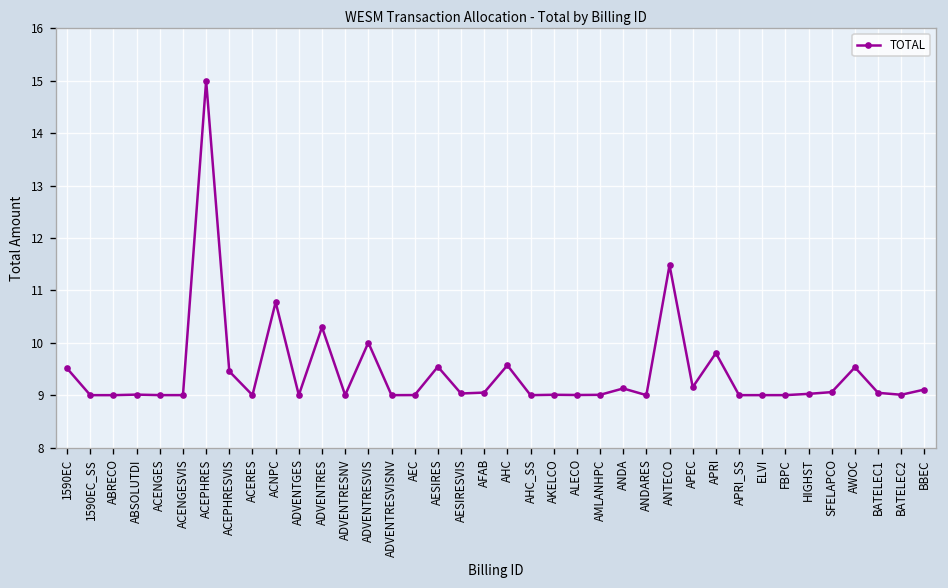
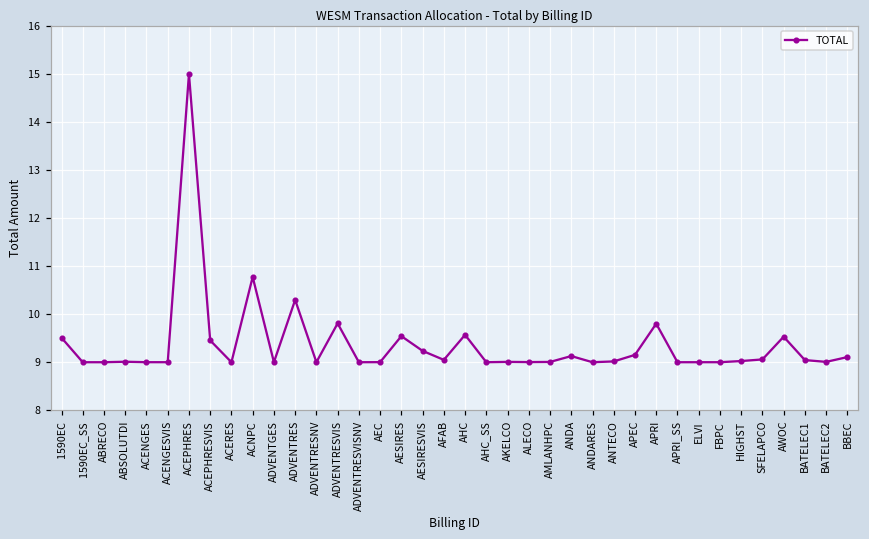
  {
    "1590EC": 9.5,
    "1590EC_SS": 9.0,
    "ABRECO": 9.0,
    "ABSOLUTDI": 9.0,
    "ACENGES": 9.0,
    "ACENGESVIS": 9.0,
    "ACEPHRES": 15.0,
    "ACEPHRESVIS": 9.5,
    "ACERES": 9.0,
    "ACNPC": 10.8,
    "ADVENTGES": 9.0,
    "ADVENTRES": 10.3,
    "ADVENTRESNV": 9.0,
-   "ADVENTRESVIS": 10.0,
+   "ADVENTRESVIS": 9.8,
    "ADVENTRESVISNV": 9.0,
    "AEC": 9.0,
    "AESIRES": 9.5,
-   "AESIRESVIS": 9.0,
+   "AESIRESVIS": 9.2,
    "AFAB": 9.0,
    "AHC": 9.6,
    "AHC_SS": 9.0,
    "AKELCO": 9.0,
    "ALECO": 9.0,
    "AMLANHPC": 9.0,
    "ANDA": 9.1,
    "ANDARES": 9.0,
-   "ANTECO": 11.5,
+   "ANTECO": 9.0,
    "APEC": 9.2,
    "APRI": 9.8,
    "APRI_SS": 9.0,
    "ELVI": 9.0,
    "FBPC": 9.0,
    "HIGHST": 9.0,
    "SFELAPCO": 9.1,
    "AWOC": 9.5,
    "BATELEC1": 9.0,
    "BATELEC2": 9.0,
    "BBEC": 9.1
  }
